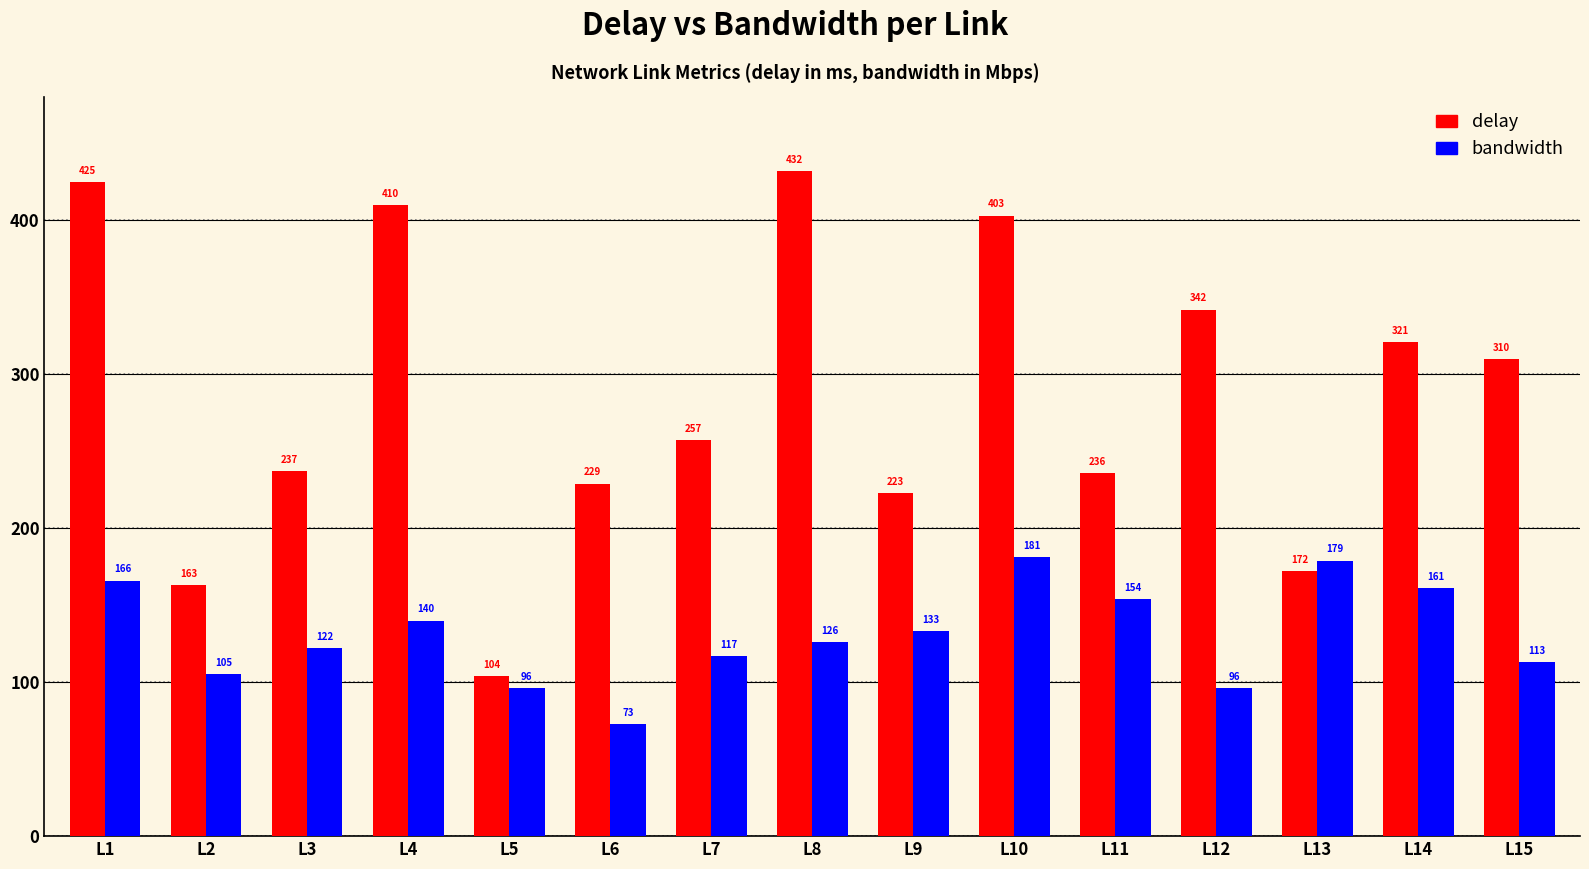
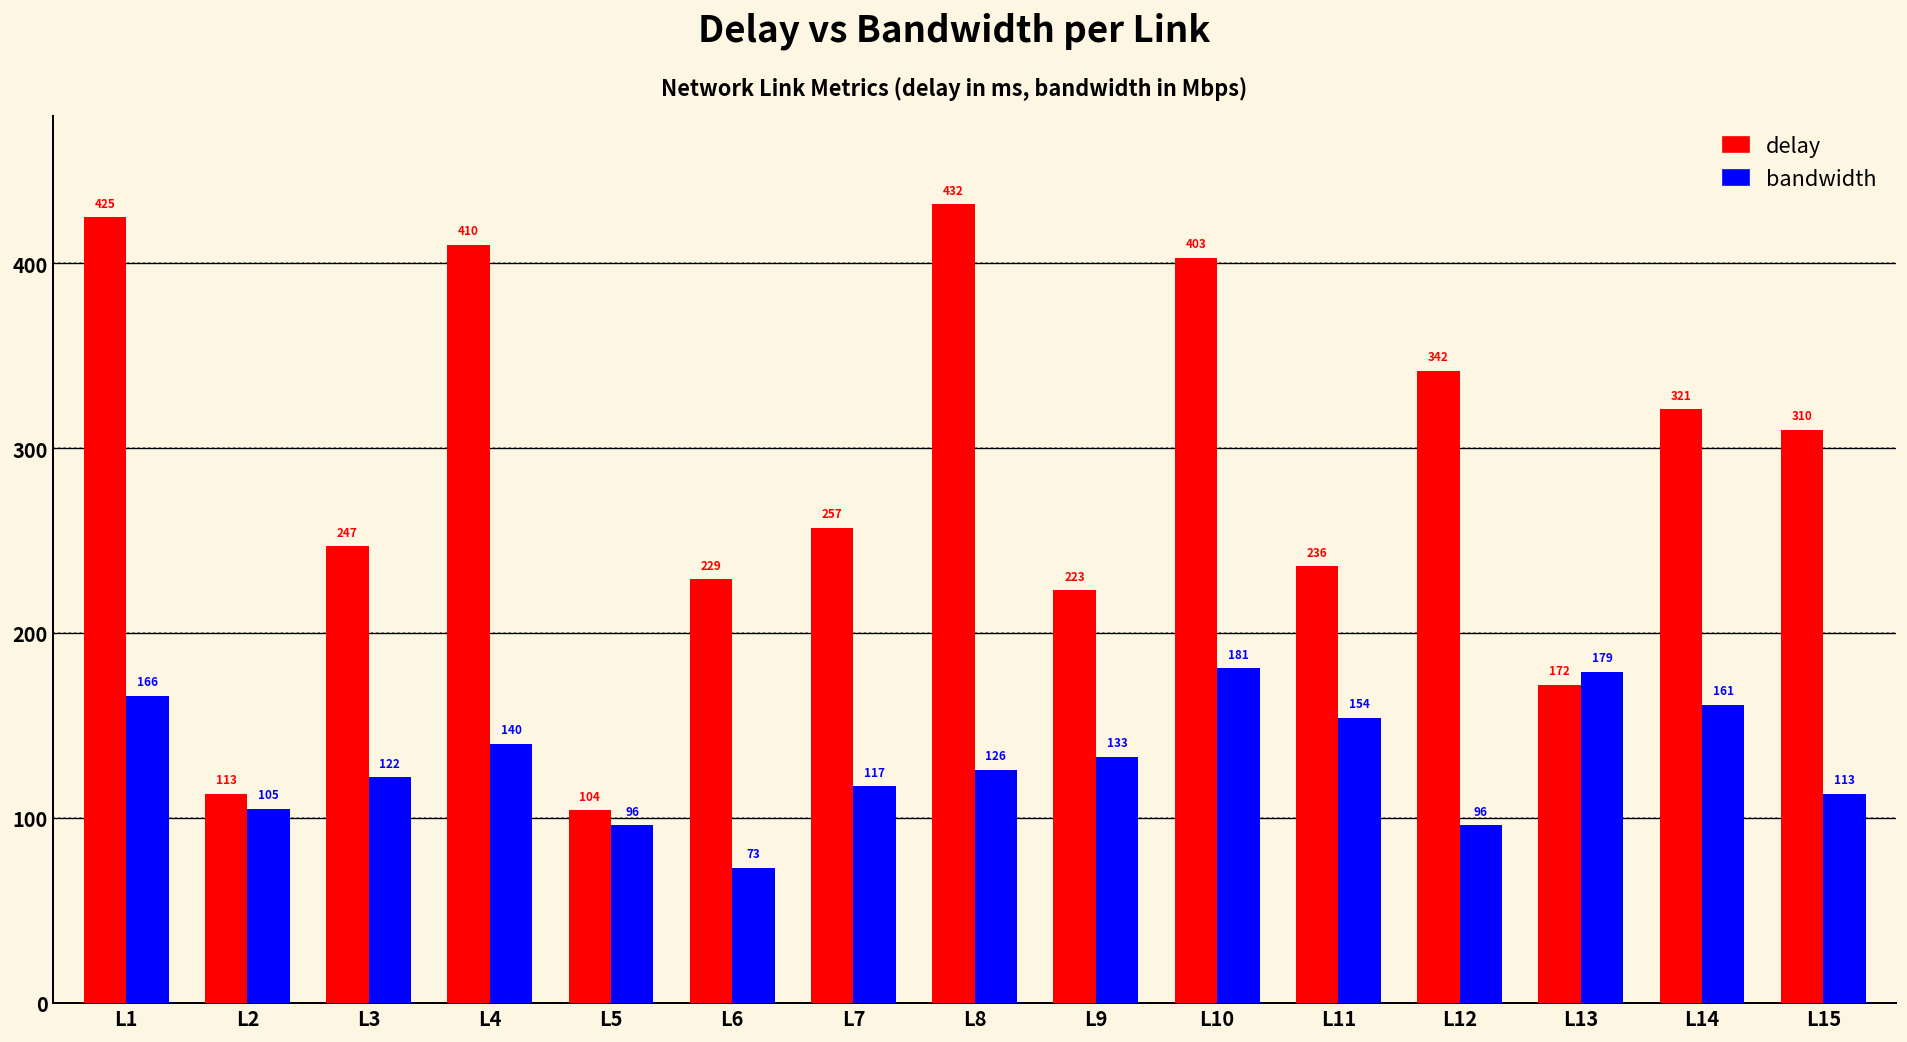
  {
    "delay": {
      "L1": 425,
-     "L2": 163,
-     "L3": 237,
+     "L2": 113,
+     "L3": 247,
      "L4": 410,
      "L5": 104,
      "L6": 229,
      "L7": 257,
      "L8": 432,
      "L9": 223,
      "L10": 403,
      "L11": 236,
      "L12": 342,
      "L13": 172,
      "L14": 321,
      "L15": 310
    },
    "bandwidth": {
      "L1": 166,
      "L2": 105,
      "L3": 122,
      "L4": 140,
      "L5": 96,
      "L6": 73,
      "L7": 117,
      "L8": 126,
      "L9": 133,
      "L10": 181,
      "L11": 154,
      "L12": 96,
      "L13": 179,
      "L14": 161,
      "L15": 113
    }
  }
